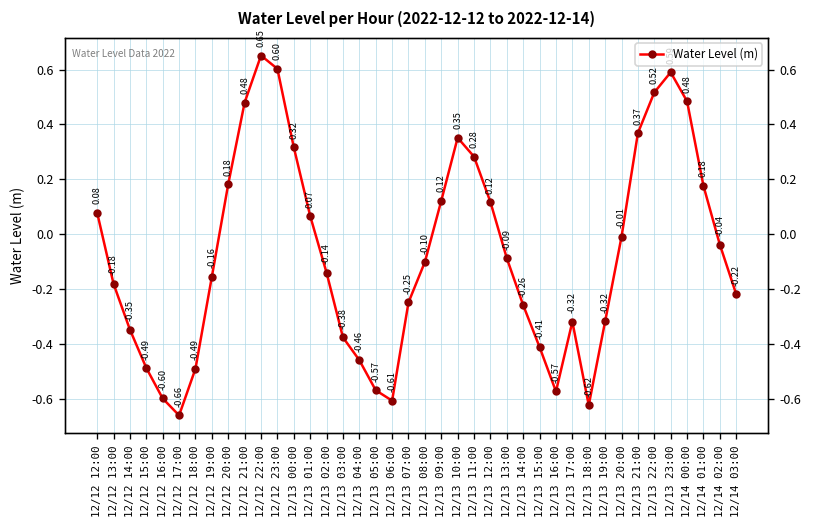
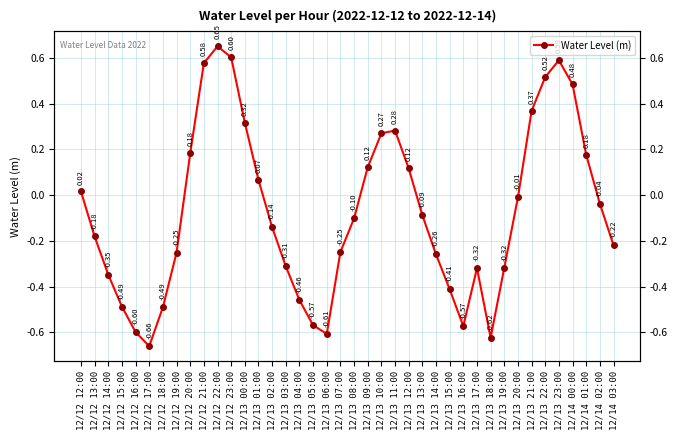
  {
-   "12/12 12:00": 0.08,
+   "12/12 12:00": 0.02,
    "12/12 13:00": -0.18,
    "12/12 14:00": -0.35,
    "12/12 15:00": -0.49,
    "12/12 16:00": -0.60,
    "12/12 17:00": -0.66,
    "12/12 18:00": -0.49,
-   "12/12 19:00": -0.16,
+   "12/12 19:00": -0.25,
    "12/12 20:00": 0.18,
-   "12/12 21:00": 0.48,
+   "12/12 21:00": 0.58,
    "12/12 22:00": 0.65,
    "12/12 23:00": 0.60,
    "12/13 00:00": 0.32,
    "12/13 01:00": 0.07,
    "12/13 02:00": -0.14,
-   "12/13 03:00": -0.38,
+   "12/13 03:00": -0.31,
    "12/13 04:00": -0.46,
    "12/13 05:00": -0.57,
    "12/13 06:00": -0.61,
    "12/13 07:00": -0.25,
    "12/13 08:00": -0.10,
    "12/13 09:00": 0.12,
-   "12/13 10:00": 0.35,
+   "12/13 10:00": 0.27,
    "12/13 11:00": 0.28,
    "12/13 12:00": 0.12,
    "12/13 13:00": -0.09,
    "12/13 14:00": -0.26,
    "12/13 15:00": -0.41,
    "12/13 16:00": -0.57,
    "12/13 17:00": -0.32,
    "12/13 18:00": -0.62,
    "12/13 19:00": -0.32,
    "12/13 20:00": -0.01,
    "12/13 21:00": 0.37,
    "12/13 22:00": 0.52,
    "12/14 00:00": 0.48,
    "12/14 01:00": 0.18,
    "12/14 02:00": -0.04,
    "12/14 03:00": -0.22
  }
